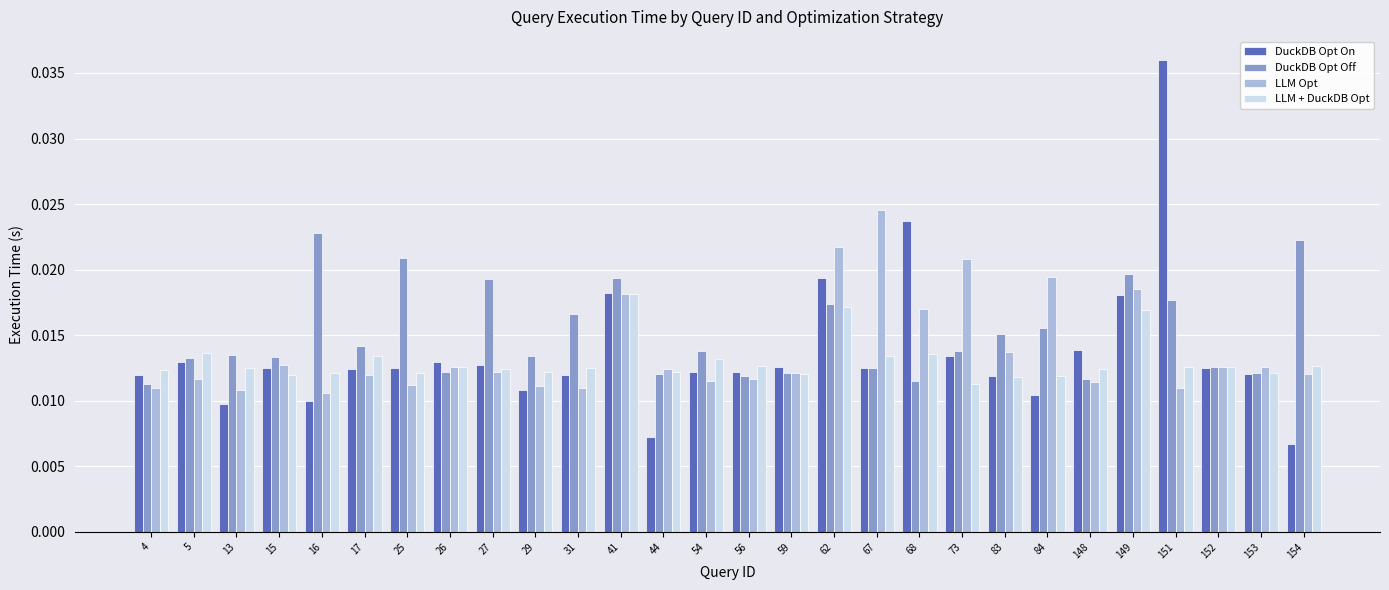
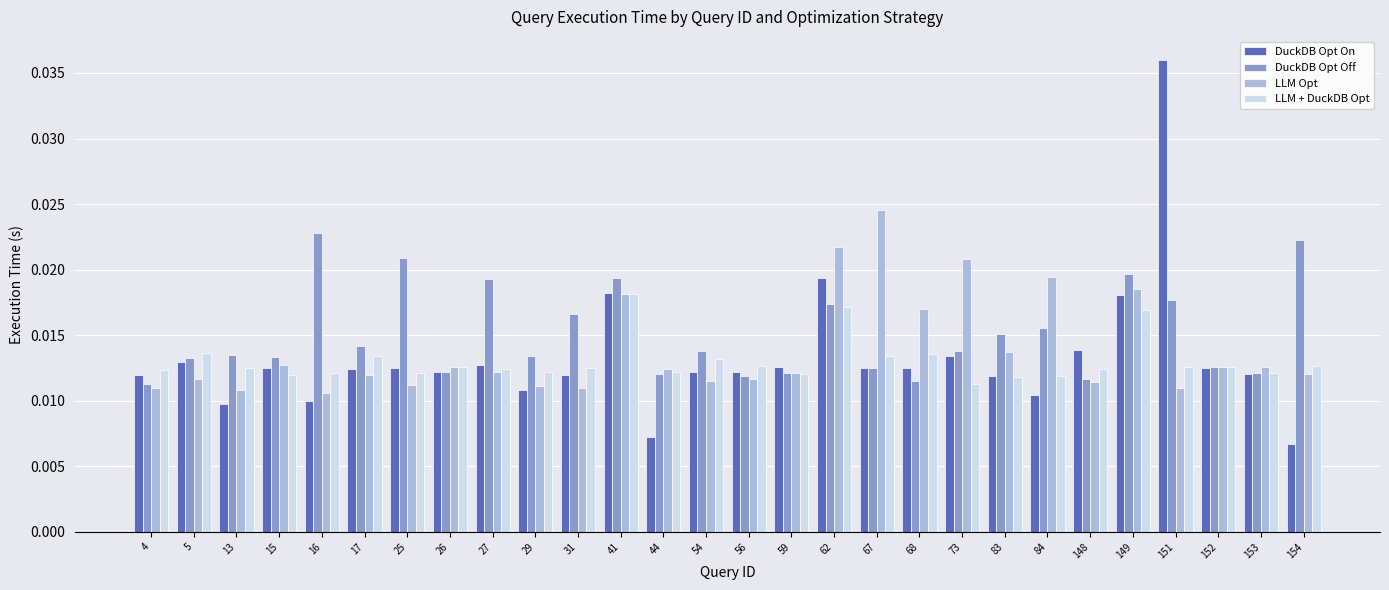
  {
    "DuckDB Opt On": {
      "4": 0.0120,
      "5": 0.0129,
      "13": 0.0098,
      "15": 0.0125,
      "16": 0.0100,
      "17": 0.0125,
      "25": 0.0125,
-     "26": 0.0129,
+     "26": 0.0122,
      "27": 0.0127,
      "29": 0.0108,
      "31": 0.0120,
      "41": 0.0182,
      "44": 0.0072,
      "54": 0.0122,
      "56": 0.0122,
      "59": 0.0126,
      "62": 0.0194,
      "67": 0.0125,
-     "68": 0.0237,
+     "68": 0.0125,
      "73": 0.0134,
      "83": 0.0119,
      "84": 0.0104,
      "148": 0.0139,
      "149": 0.0181,
      "151": 0.0360,
      "152": 0.0125,
      "153": 0.0120,
      "154": 0.0067
    }
  }
